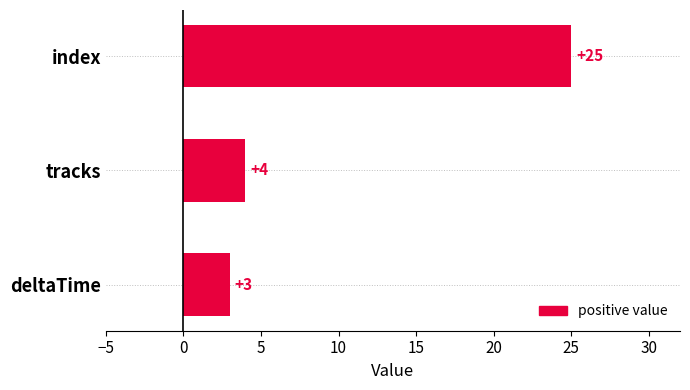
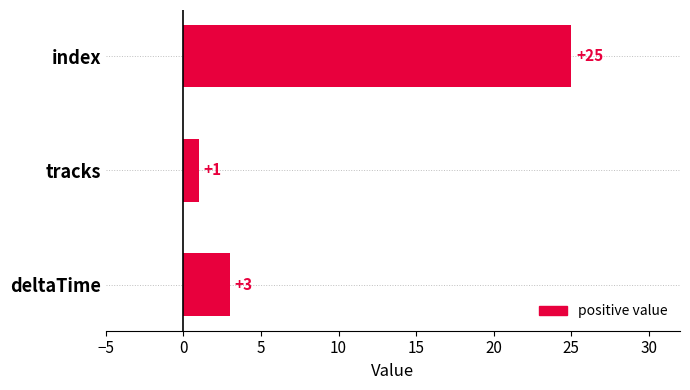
  {
    "index": "+25",
-   "tracks": "+4",
+   "tracks": "+1",
    "deltaTime": "+3"
  }
